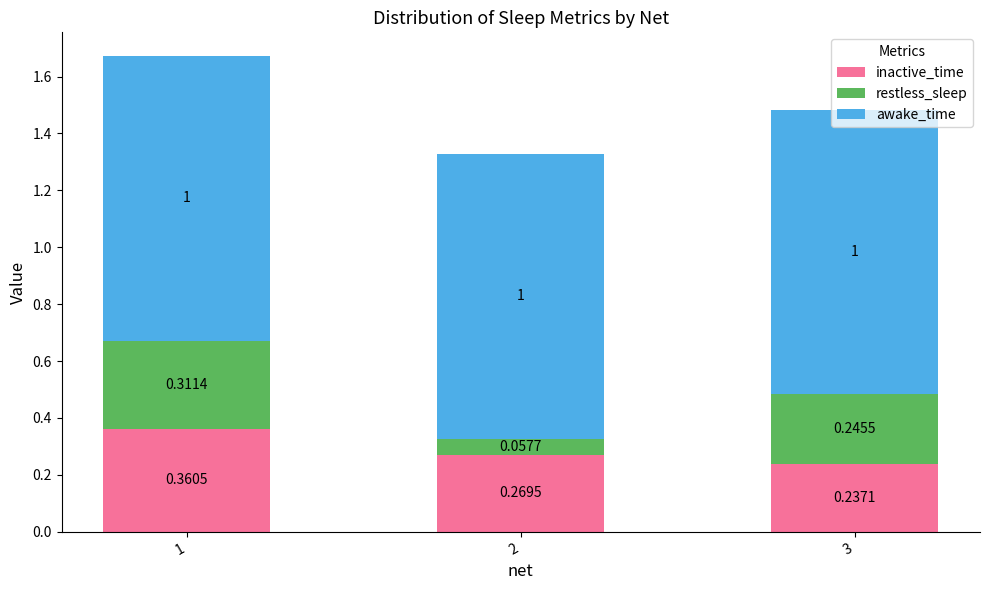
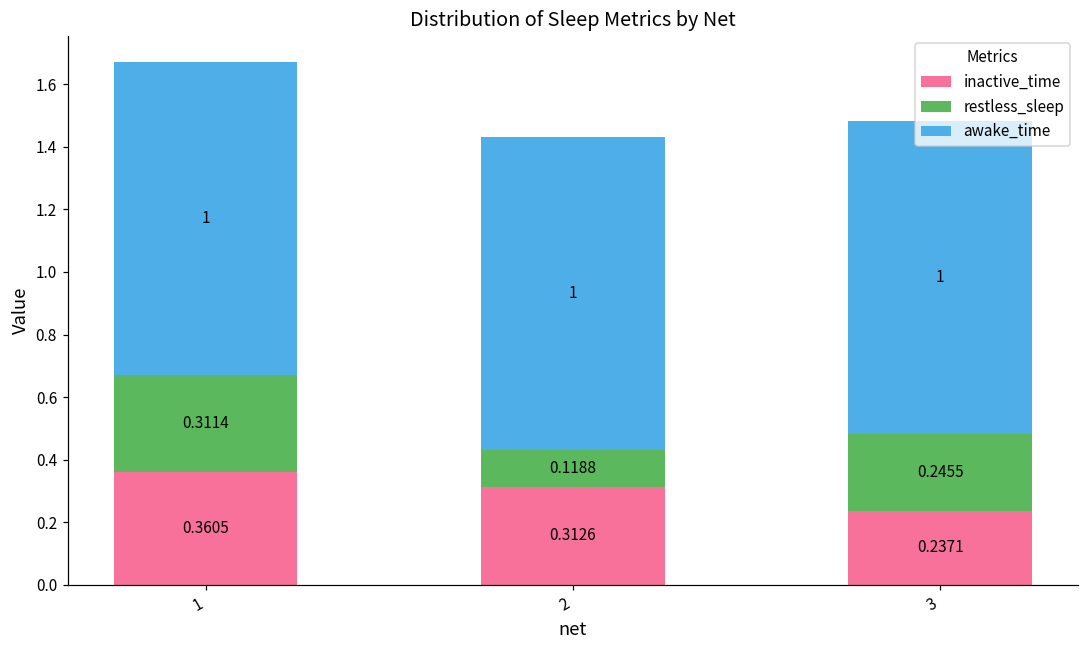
  {
    "inactive_time": {
      "1": 0.3605,
-     "2": 0.2695,
+     "2": 0.3126,
      "3": 0.2371
    },
    "restless_sleep": {
      "1": 0.3114,
-     "2": 0.0577,
+     "2": 0.1188,
      "3": 0.2455
    },
    "awake_time": {
      "1": 1,
      "2": 1
    }
  }
